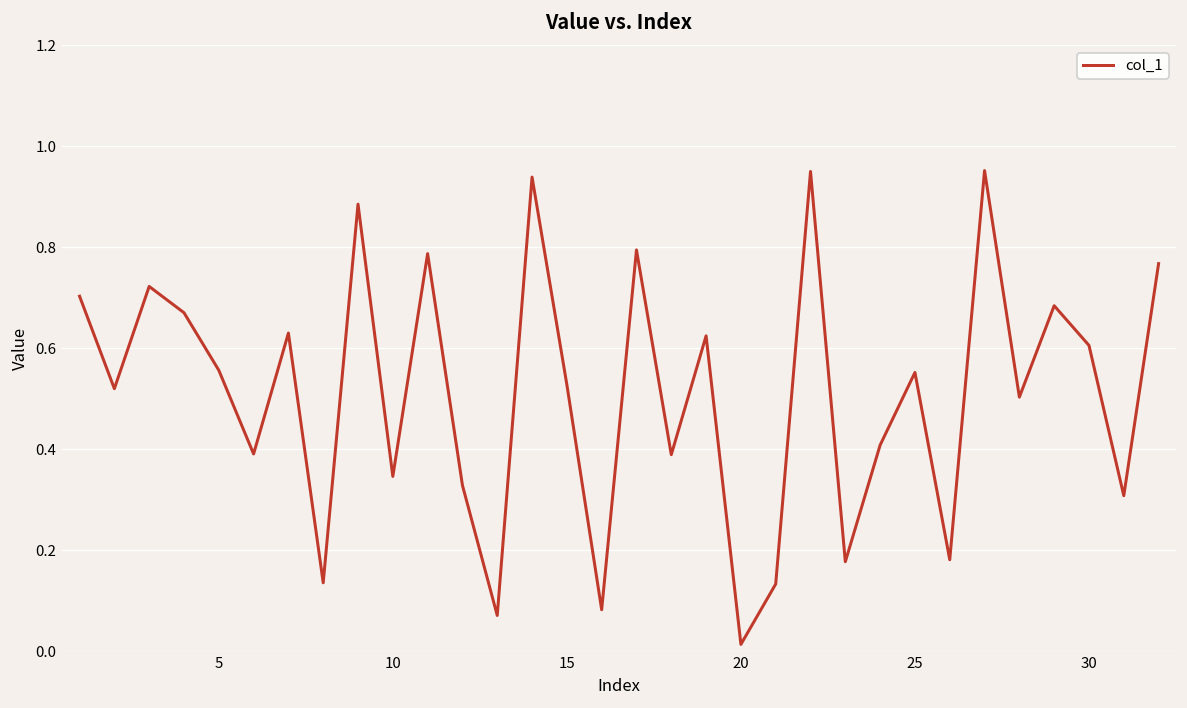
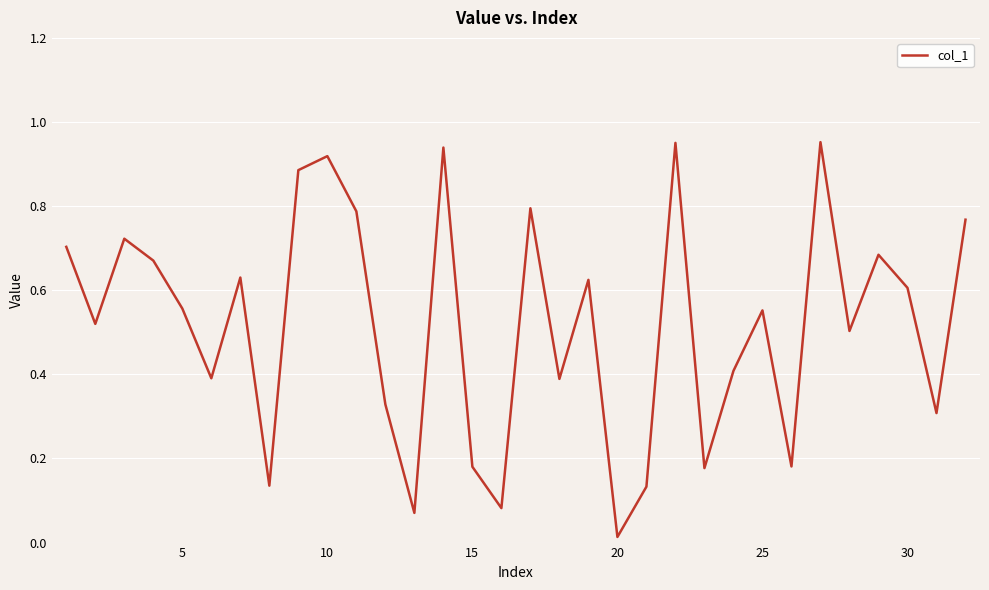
  {
    "5": 0.56,
-   "10": 0.35,
-   "15": 0.53,
+   "10": 0.92,
+   "15": 0.18,
    "20": 0.01,
    "25": 0.55,
    "30": 0.61
  }
